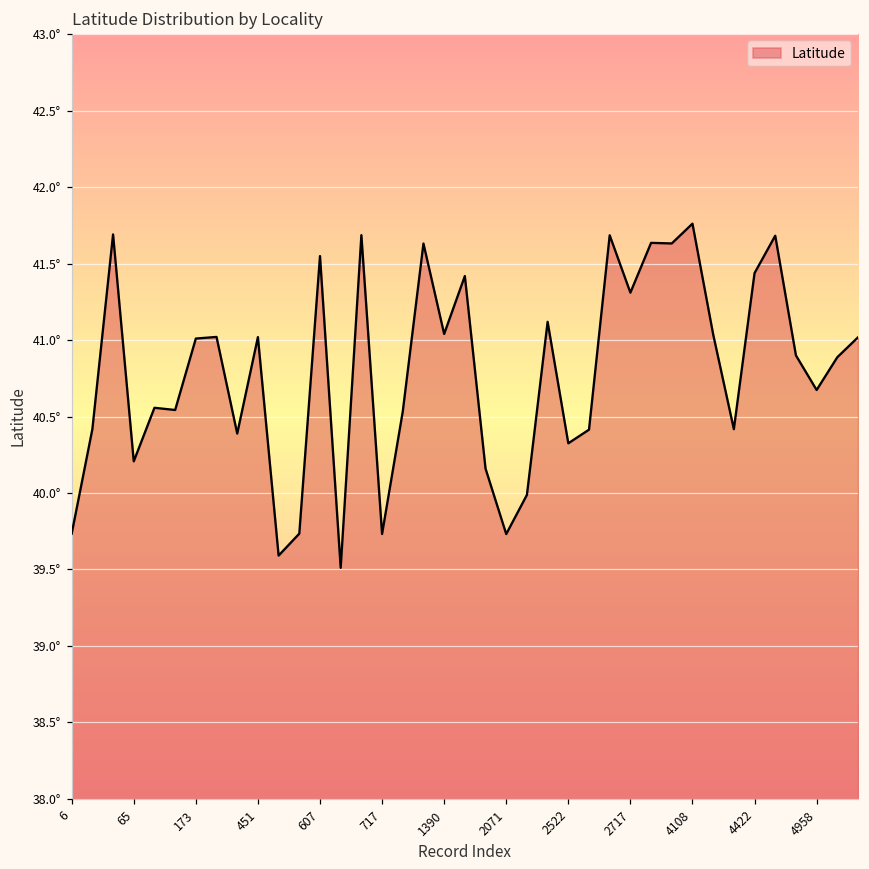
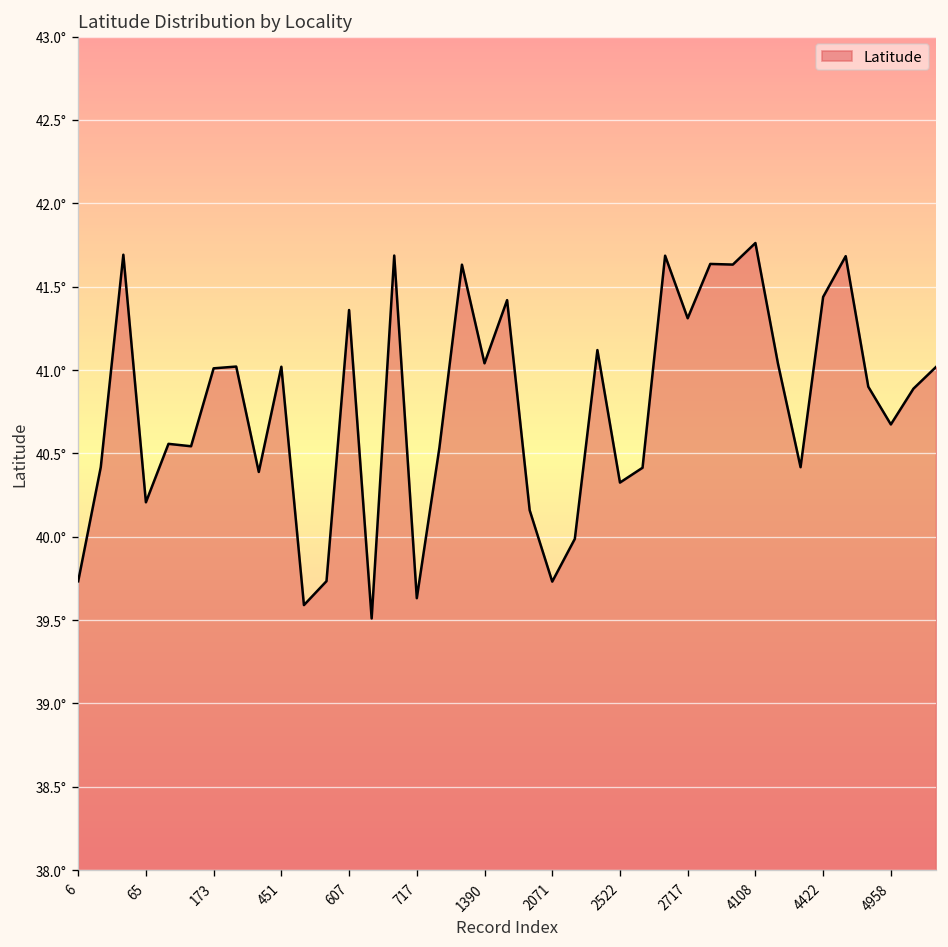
  {
    "6": "39.73°",
    "65": "40.21°",
    "173": "41.01°",
    "451": "41.02°",
-   "607": "41.55°",
-   "717": "39.73°",
+   "607": "41.36°",
+   "717": "39.63°",
    "1390": "41.04°",
    "2071": "39.73°",
    "2522": "40.32°",
    "2717": "41.31°",
    "4108": "41.76°",
    "4422": "41.44°",
    "4958": "40.67°"
  }
